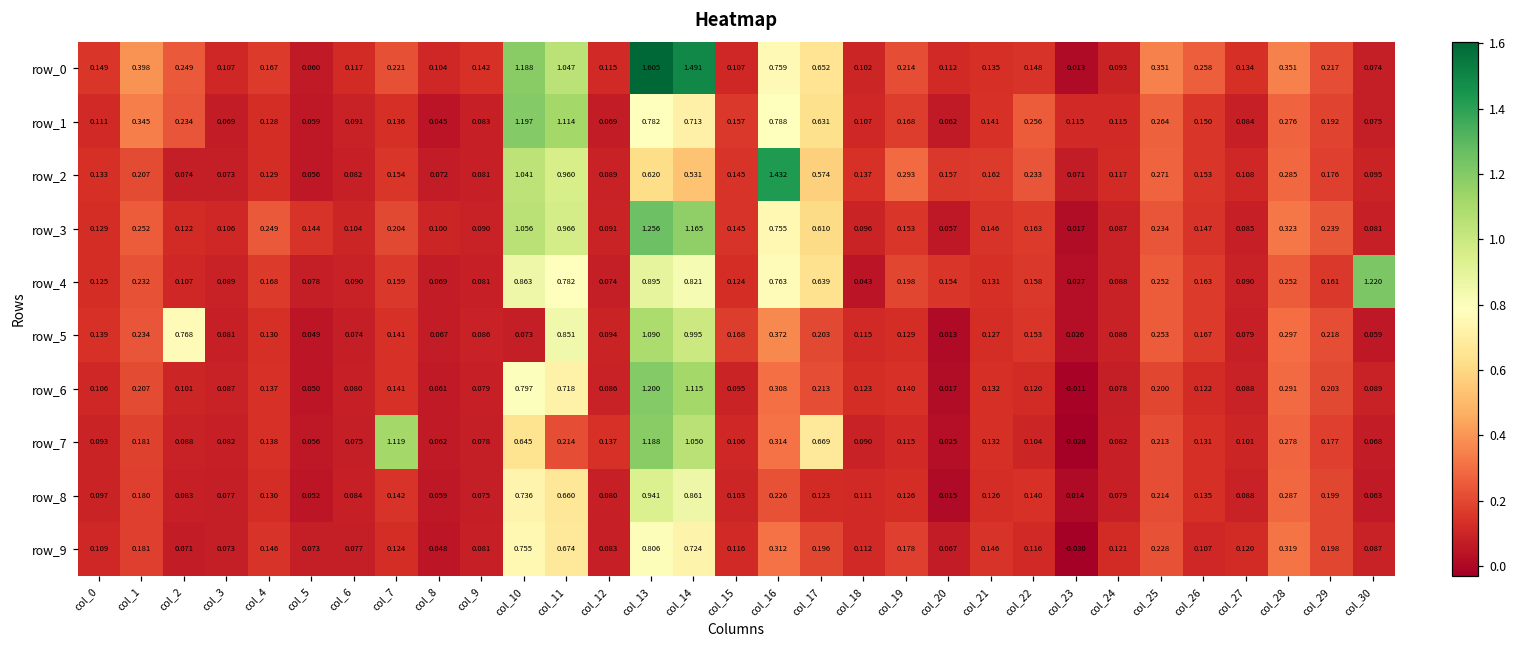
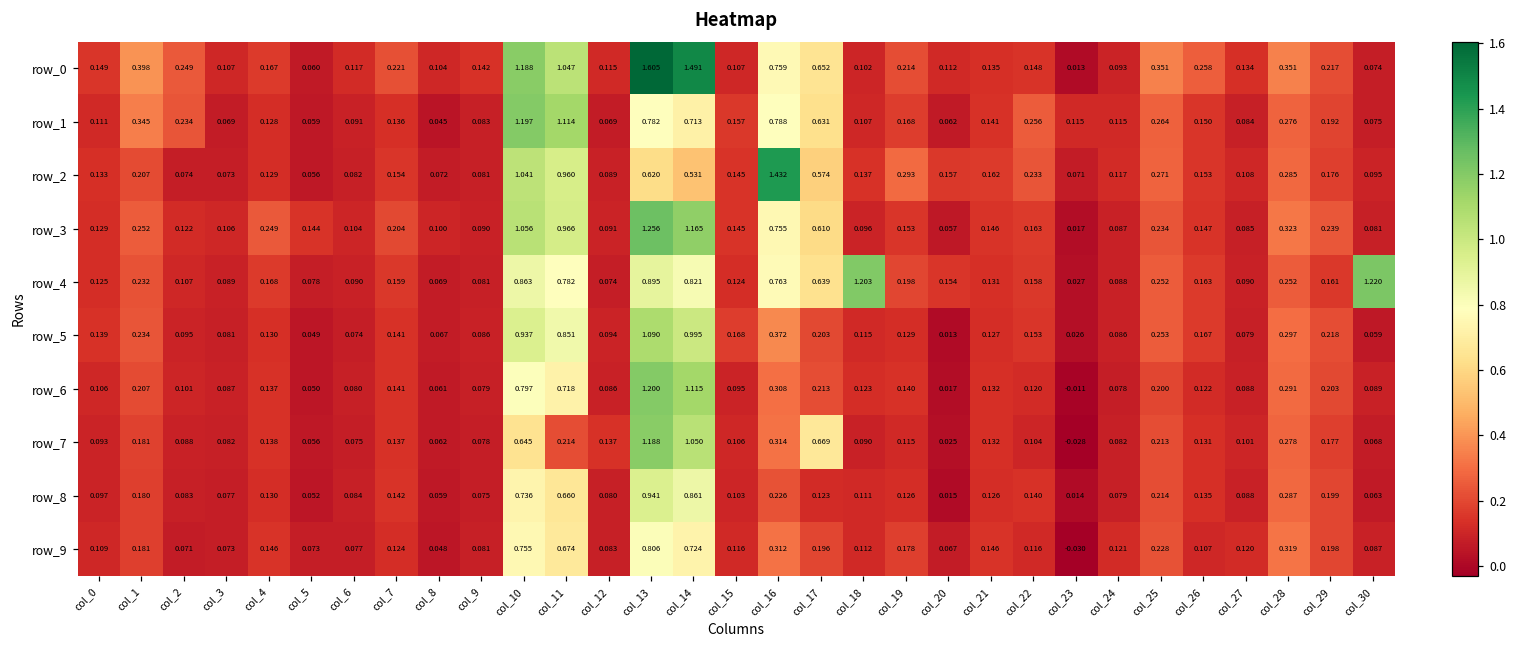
  {
    "row_4": {
      "col_0": 0.125,
      "col_1": 0.232,
      "col_2": 0.107,
      "col_3": 0.089,
      "col_4": 0.168,
      "col_5": 0.078,
      "col_6": 0.090,
      "col_7": 0.159,
      "col_8": 0.069,
      "col_9": 0.081,
      "col_10": 0.863,
      "col_11": 0.782,
      "col_12": 0.074,
      "col_13": 0.895,
      "col_14": 0.821,
      "col_15": 0.124,
      "col_16": 0.763,
      "col_17": 0.639,
-     "col_18": 0.043,
+     "col_18": 1.203,
      "col_19": 0.198,
      "col_20": 0.154,
      "col_21": 0.131,
      "col_22": 0.158,
      "col_23": 0.027,
      "col_24": 0.088,
      "col_25": 0.252,
      "col_26": 0.163,
      "col_27": 0.090,
      "col_28": 0.252,
      "col_29": 0.161,
      "col_30": 1.220
    },
    "row_5": {
      "col_0": 0.139,
      "col_1": 0.234,
-     "col_2": 0.768,
+     "col_2": 0.095,
      "col_3": 0.081,
      "col_4": 0.130,
      "col_5": 0.049,
      "col_6": 0.074,
      "col_7": 0.141,
      "col_8": 0.067,
      "col_9": 0.086,
-     "col_10": 0.073,
+     "col_10": 0.937,
      "col_11": 0.851,
      "col_12": 0.094,
      "col_13": 1.090,
      "col_14": 0.995,
      "col_15": 0.168,
      "col_16": 0.372,
      "col_17": 0.203,
      "col_18": 0.115,
      "col_19": 0.129,
      "col_20": 0.013,
      "col_21": 0.127,
      "col_22": 0.153,
      "col_23": 0.026,
      "col_24": 0.086,
      "col_25": 0.253,
      "col_26": 0.167,
      "col_27": 0.079,
      "col_28": 0.297,
      "col_29": 0.218,
      "col_30": 0.059
    },
    "row_7": {
      "col_0": 0.093,
      "col_1": 0.181,
      "col_2": 0.088,
      "col_3": 0.082,
      "col_4": 0.138,
      "col_5": 0.056,
      "col_6": 0.075,
-     "col_7": 1.119,
+     "col_7": 0.137,
      "col_8": 0.062,
      "col_9": 0.078,
      "col_10": 0.645,
      "col_11": 0.214,
      "col_12": 0.137,
      "col_13": 1.188,
      "col_14": 1.050,
      "col_15": 0.106,
      "col_16": 0.314,
      "col_17": 0.669,
      "col_18": 0.090,
      "col_19": 0.115,
      "col_20": 0.025,
      "col_21": 0.132,
      "col_22": 0.104,
      "col_23": -0.028,
      "col_24": 0.082,
      "col_25": 0.213,
      "col_26": 0.131,
      "col_27": 0.101,
      "col_28": 0.278,
      "col_29": 0.177,
      "col_30": 0.068
    }
  }
